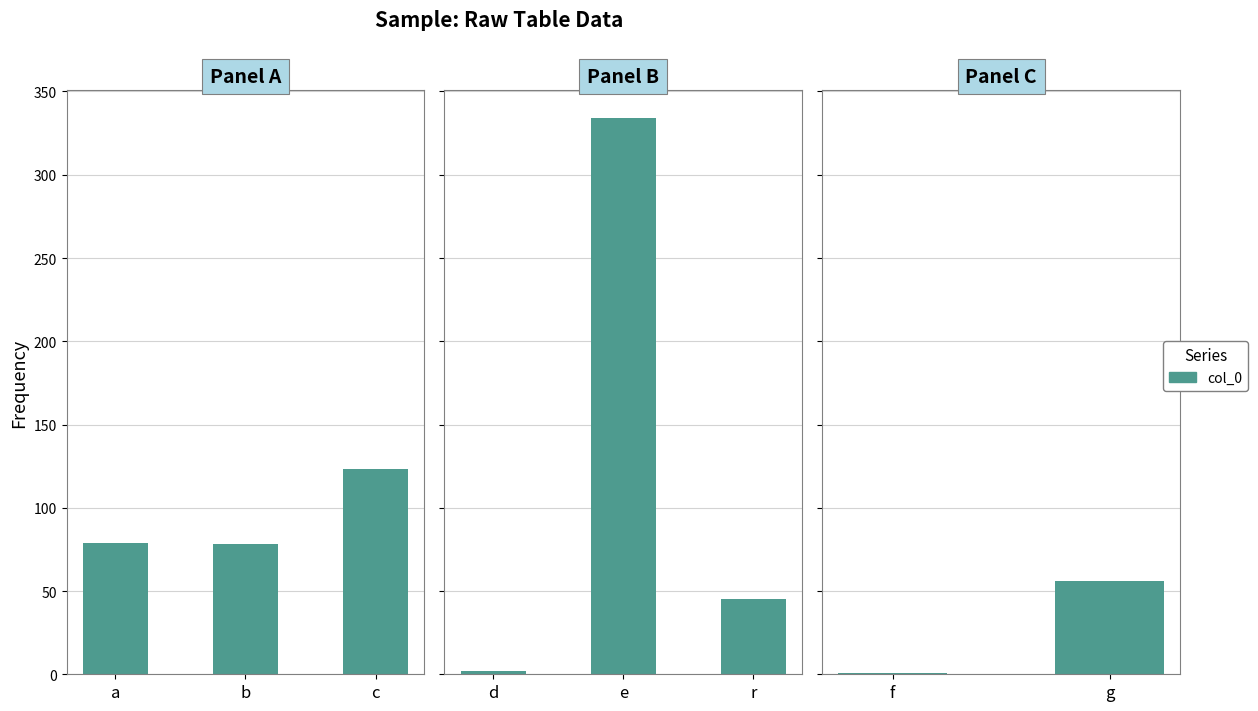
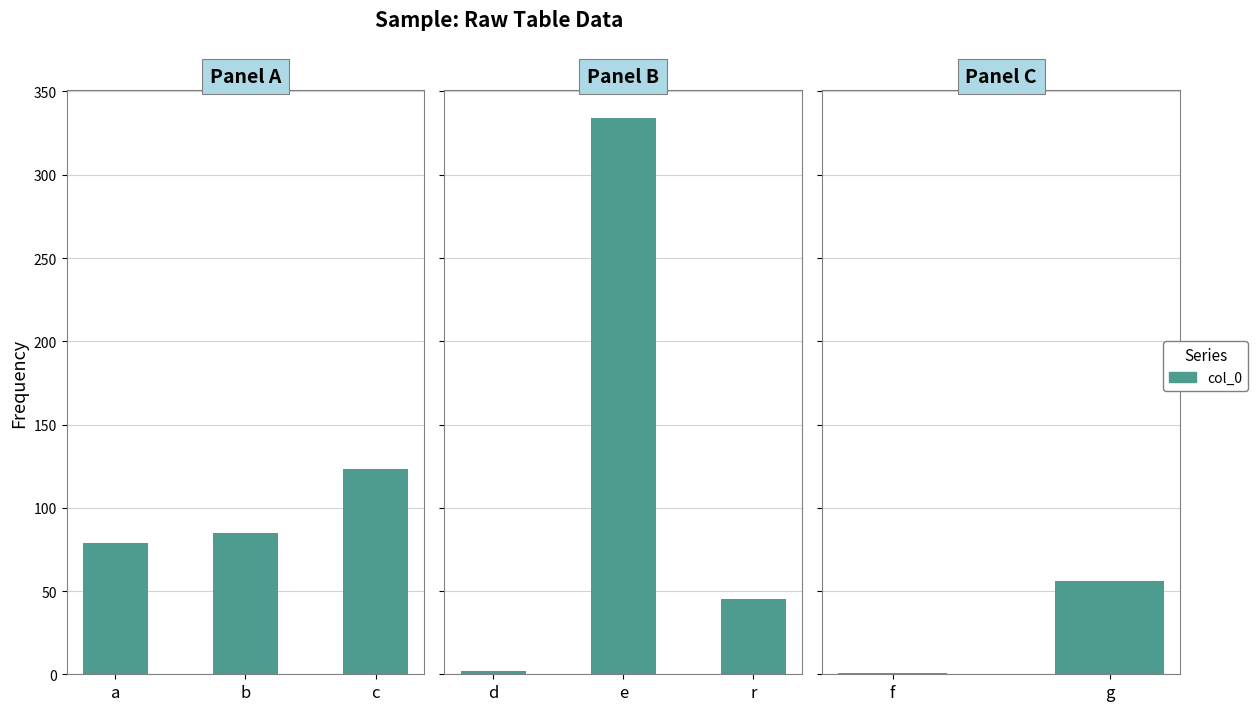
  {
    "Panel A": {
      "a": 79,
-     "b": 78,
+     "b": 85,
      "c": 123
    }
  }
